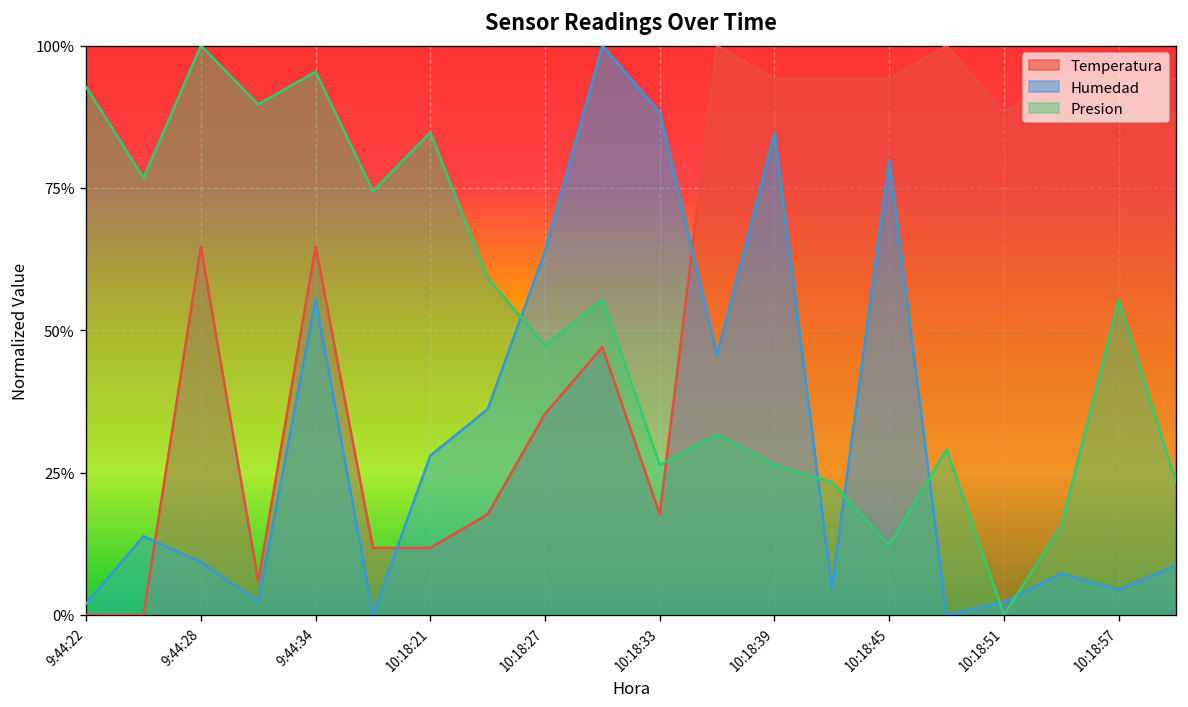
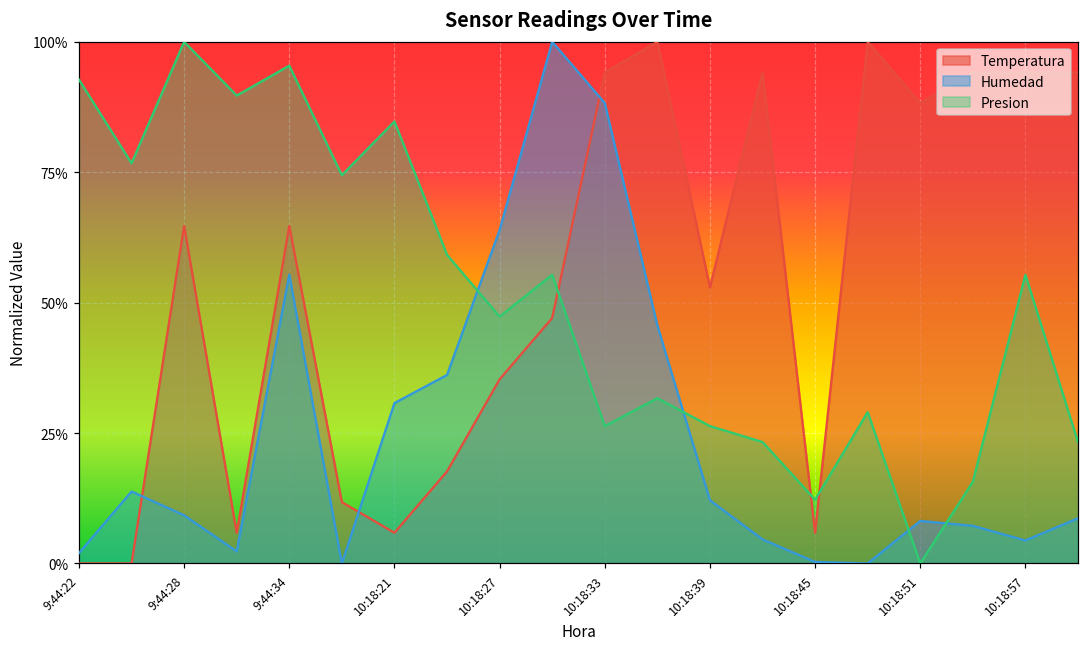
  {
    "Temperatura": {
      "9:44:22": "0%",
      "9:44:28": "65%",
      "9:44:34": "65%",
-     "10:18:21": "12%",
+     "10:18:21": "6%",
      "10:18:27": "35%",
-     "10:18:33": "18%",
-     "10:18:39": "94%",
-     "10:18:45": "94%",
+     "10:18:33": "94%",
+     "10:18:39": "53%",
+     "10:18:45": "6%",
      "10:18:51": "88%"
    },
    "Humedad": {
      "9:44:22": "2%",
      "9:44:28": "9%",
      "9:44:34": "55%",
-     "10:18:21": "28%",
+     "10:18:21": "31%",
      "10:18:27": "64%",
      "10:18:33": "88%",
-     "10:18:39": "85%",
-     "10:18:45": "80%",
-     "10:18:51": "2%",
+     "10:18:39": "12%",
+     "10:18:45": "0%",
+     "10:18:51": "8%",
      "10:18:57": "4%"
    },
    "Presion": {
      "9:44:22": "93%",
      "9:44:28": "100%",
      "9:44:34": "95%",
      "10:18:21": "85%",
      "10:18:27": "47%",
      "10:18:33": "26%",
      "10:18:39": "26%",
      "10:18:45": "12%",
      "10:18:51": "0%",
      "10:18:57": "55%"
    }
  }
